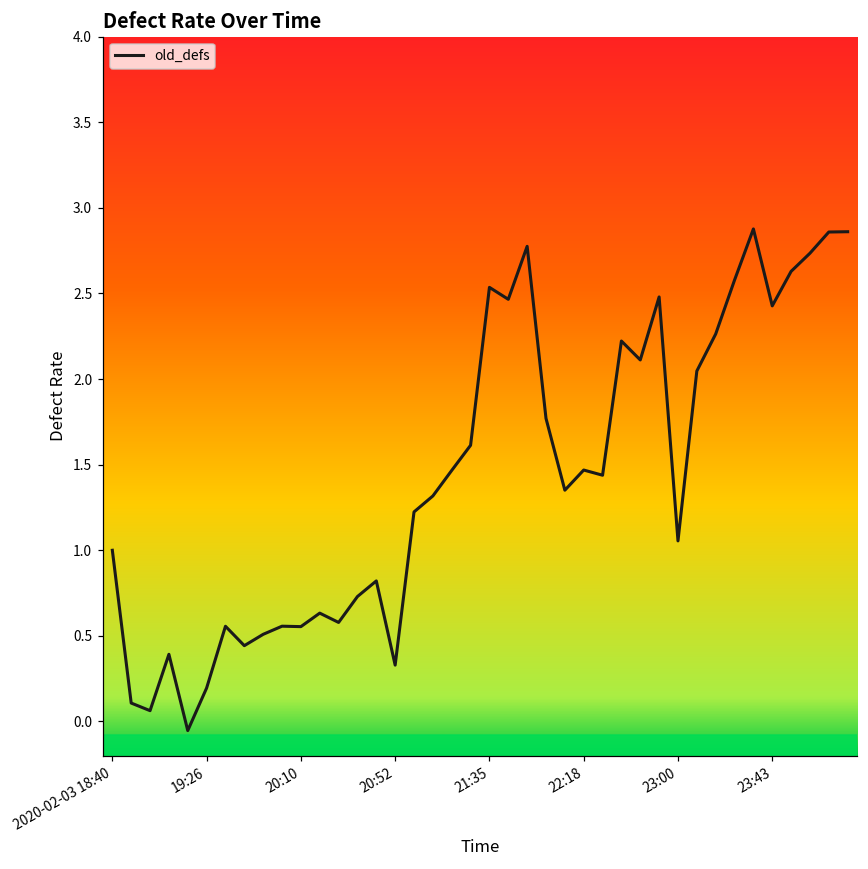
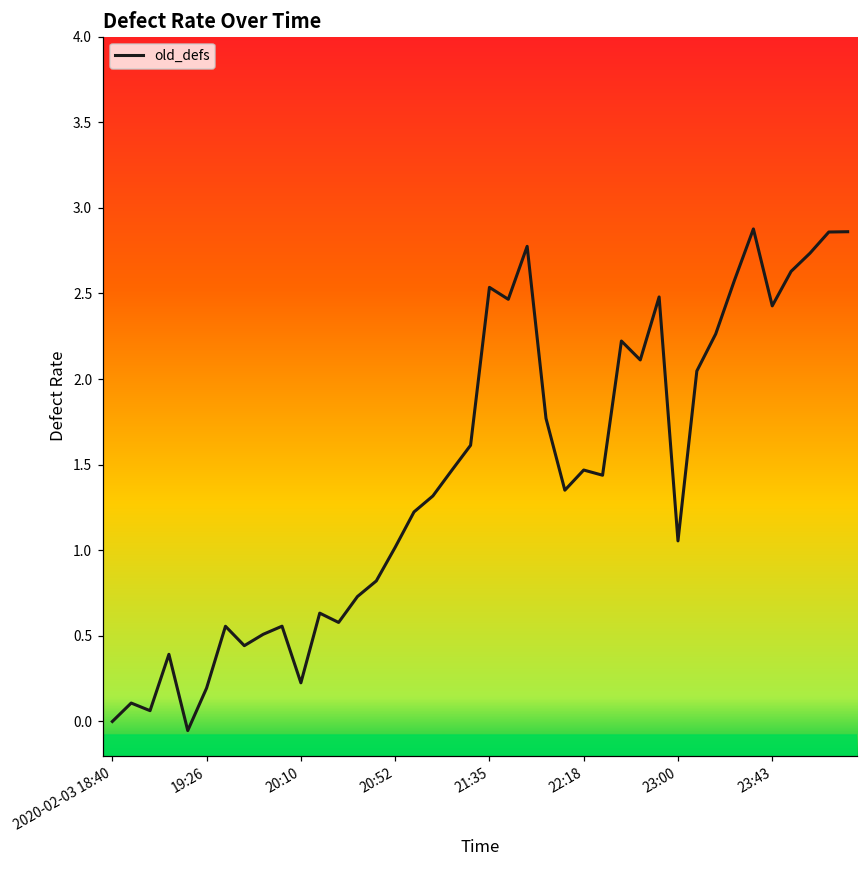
  {
-   "2020-02-03 18:40": 1,
+   "2020-02-03 18:40": 0,
    "19:26": 0.20,
-   "20:10": 0.55,
-   "20:52": 0.33,
+   "20:10": 0.23,
+   "20:52": 1.02,
    "21:35": 2.54,
    "22:18": 1.47,
    "23:00": 1.05,
    "23:43": 2.43
  }
